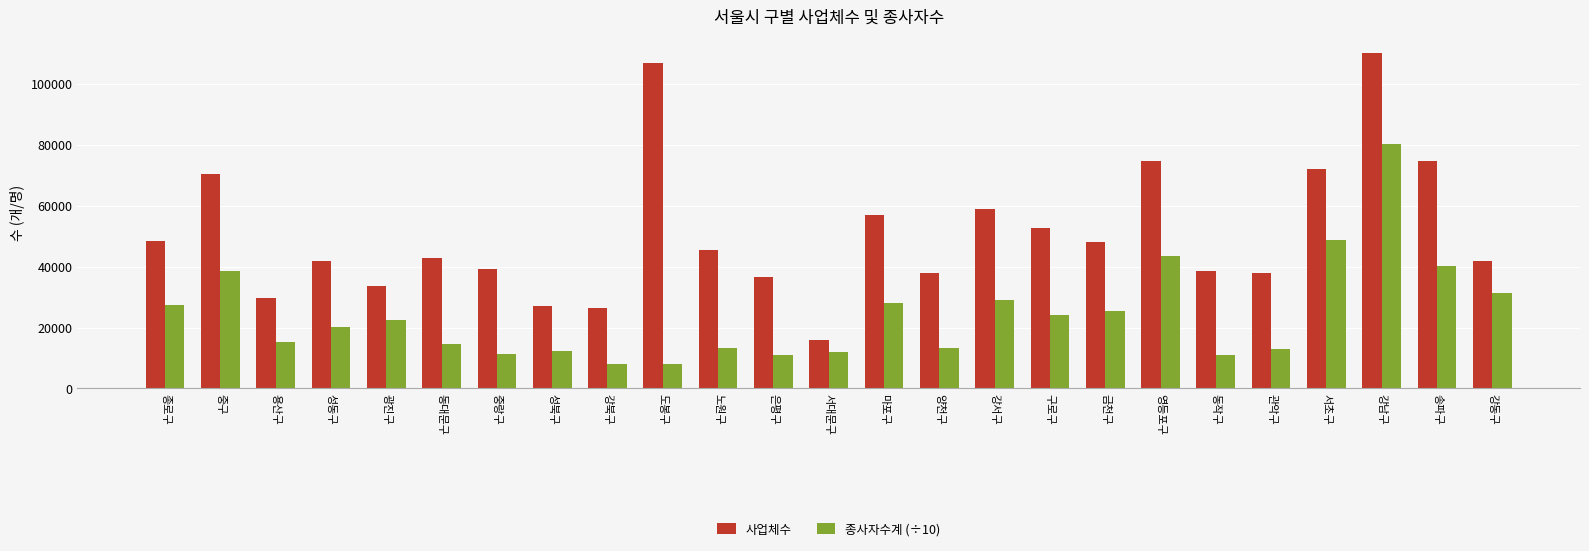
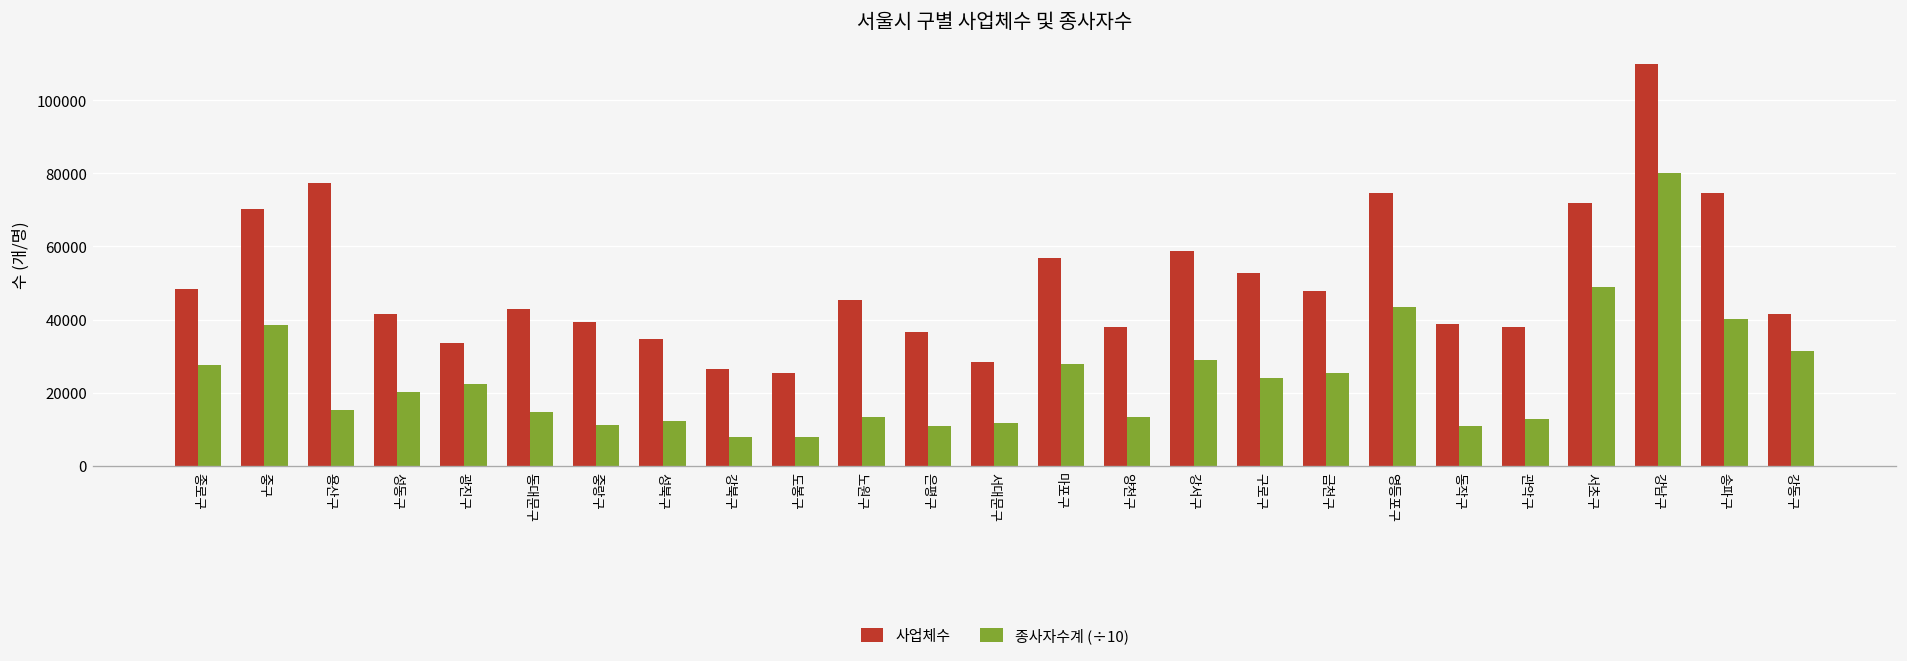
  {
    "사업체수": {
      "종로구": 48000,
      "중구": 70000,
-     "용산구": 30000,
+     "용산구": 77000,
      "성동구": 42000,
      "광진구": 34000,
      "동대문구": 43000,
      "중랑구": 39000,
-     "성북구": 27000,
+     "성북구": 35000,
      "강북구": 26000,
-     "도봉구": 107000,
+     "도봉구": 25000,
      "노원구": 45000,
      "은평구": 37000,
-     "서대문구": 16000,
+     "서대문구": 29000,
      "마포구": 57000,
      "양천구": 38000,
      "강서구": 59000,
      "구로구": 53000,
      "금천구": 48000,
      "영등포구": 75000,
      "동작구": 39000,
      "관악구": 38000,
      "서초구": 72000,
      "강남구": 110000,
      "송파구": 75000,
      "강동구": 42000
    },
    "종사자수계 (÷10)": {
      "종로구": 28000,
      "중구": 39000,
      "용산구": 15000,
      "성동구": 20000,
      "광진구": 22000,
      "동대문구": 15000,
      "중랑구": 11000,
      "성북구": 12000,
      "강북구": 8000,
      "도봉구": 8000,
      "노원구": 13000,
      "은평구": 11000,
      "서대문구": 12000,
      "마포구": 28000,
      "양천구": 13000,
      "강서구": 29000,
      "구로구": 24000,
      "금천구": 26000,
      "영등포구": 44000,
      "동작구": 11000,
      "관악구": 13000,
      "서초구": 49000,
      "강남구": 80000,
      "송파구": 40000,
      "강동구": 31000
    }
  }
